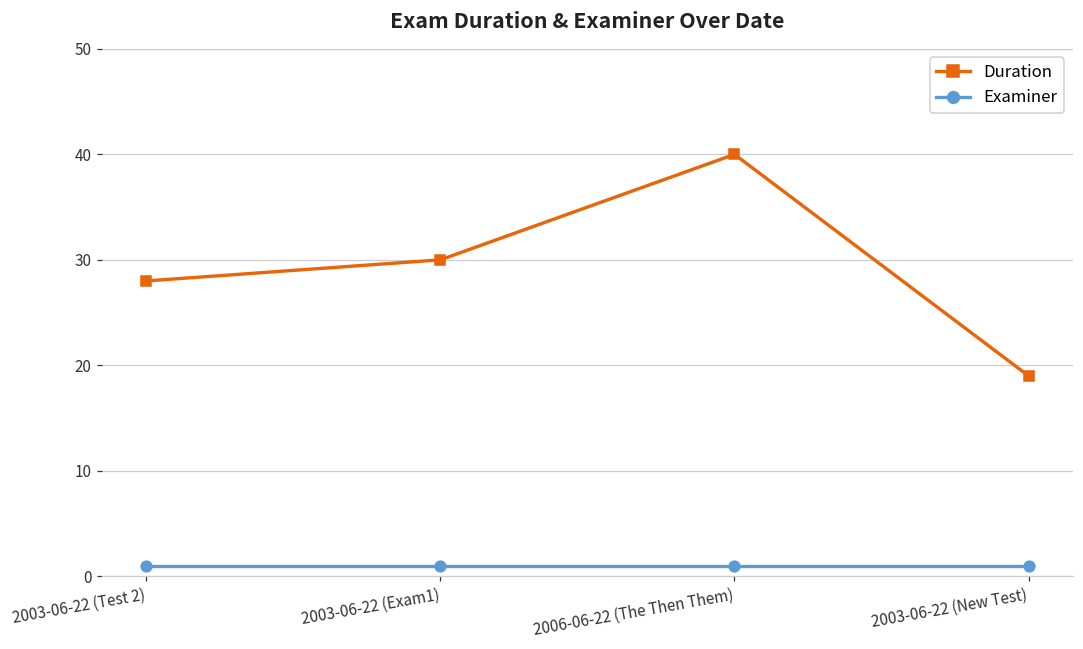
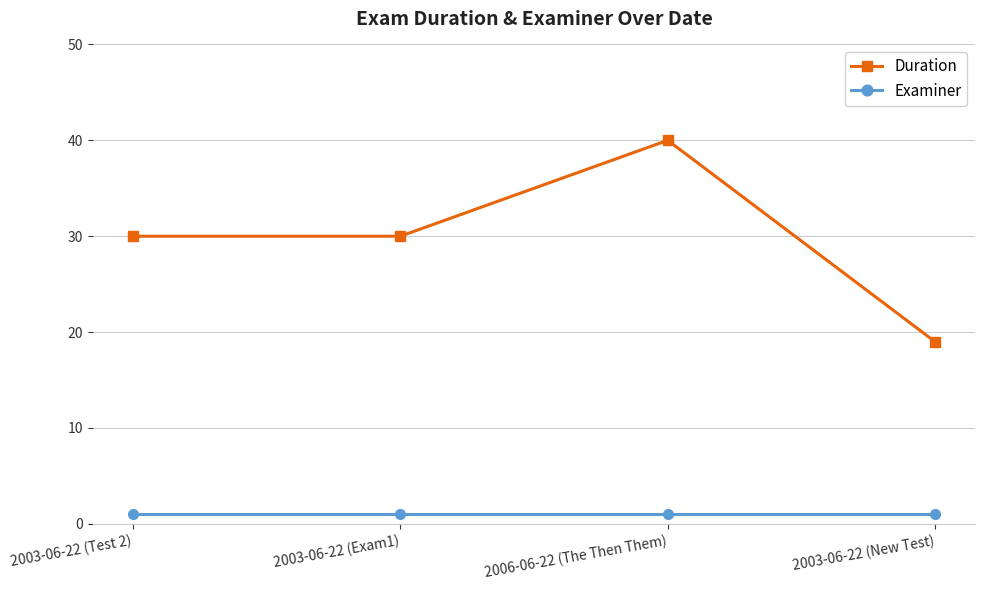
  {
    "Duration": {
-     "2003-06-22 (Test 2)": 28,
+     "2003-06-22 (Test 2)": 30,
      "2003-06-22 (Exam1)": 30,
      "2006-06-22 (The Then Them)": 40,
      "2003-06-22 (New Test)": 19
    },
    "Examiner": {
      "2003-06-22 (Test 2)": 1,
      "2003-06-22 (Exam1)": 1,
      "2006-06-22 (The Then Them)": 1,
      "2003-06-22 (New Test)": 1
    }
  }
